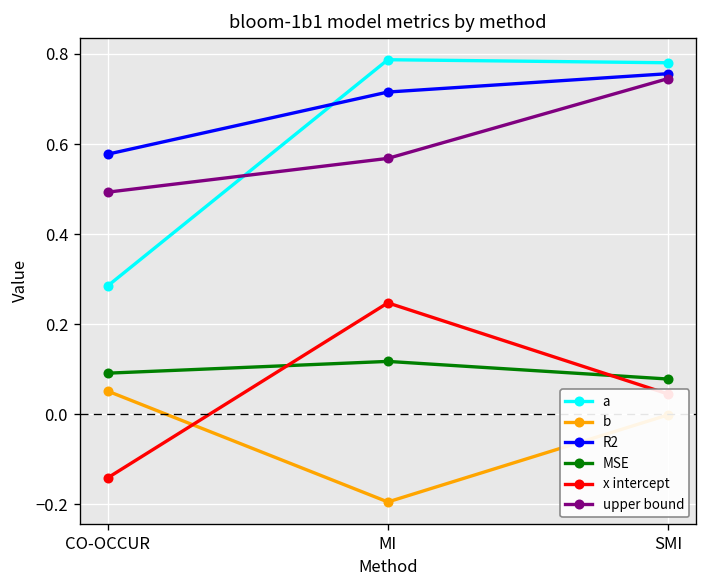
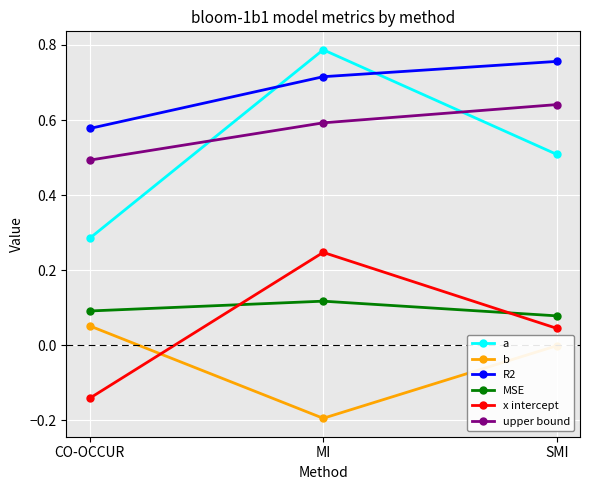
  {
    "a": {
      "CO-OCCUR": 0.28,
      "MI": 0.79,
-     "SMI": 0.78
+     "SMI": 0.51
    },
    "b": {
      "CO-OCCUR": 0.05,
      "MI": -0.19
    },
    "R2": {
      "CO-OCCUR": 0.58,
      "MI": 0.72,
      "SMI": 0.76
    },
    "MSE": {
      "CO-OCCUR": 0.09,
      "MI": 0.12,
      "SMI": 0.08
    },
    "x intercept": {
      "CO-OCCUR": -0.14,
      "MI": 0.25,
      "SMI": 0.05
    },
    "upper bound": {
      "CO-OCCUR": 0.49,
-     "MI": 0.57,
-     "SMI": 0.75
+     "MI": 0.59,
+     "SMI": 0.64
    }
  }
